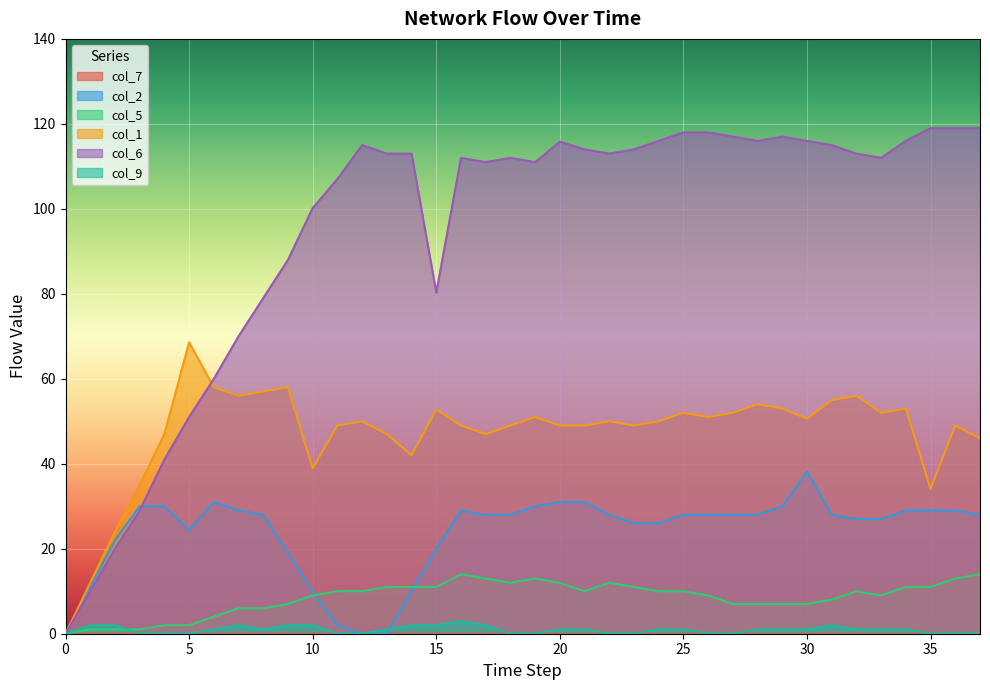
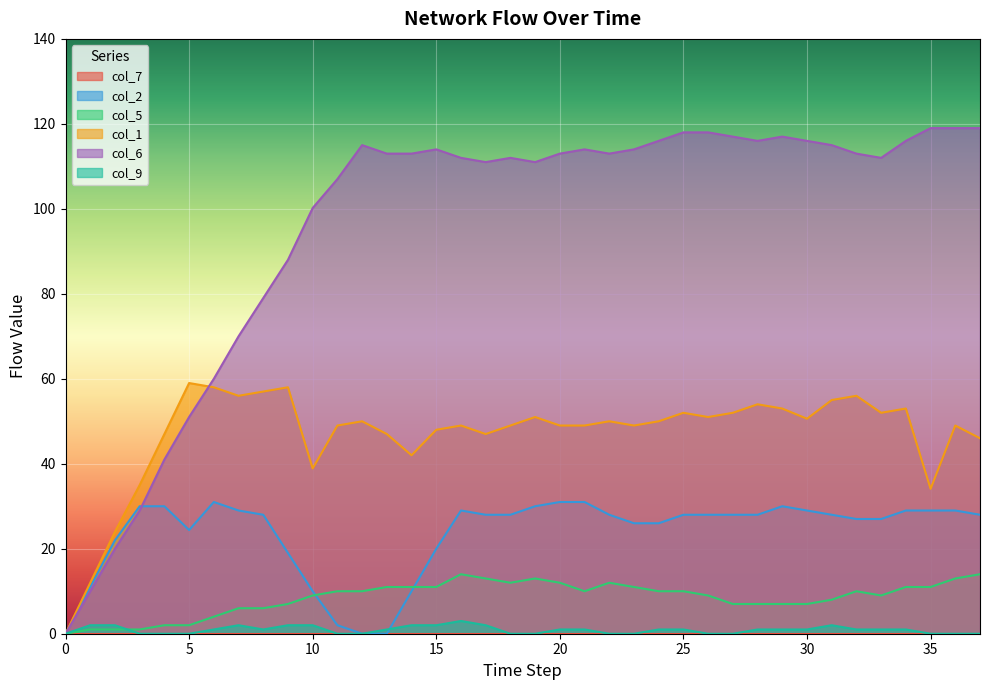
  {
    "col_7": {
      "10": 0,
      "15": 0,
      "20": 0,
      "25": 0,
      "30": 0
    },
    "col_2": {
      "5": 24,
      "10": 10,
      "15": 20,
      "20": 31,
      "25": 28,
-     "30": 38,
+     "30": 29,
      "35": 29
    },
    "col_1": {
-     "5": 69,
+     "5": 59,
      "10": 39,
-     "15": 53,
+     "15": 48,
      "20": 49,
      "25": 52,
      "30": 51,
      "35": 34
    },
    "col_6": {
      "5": 51,
      "10": 100,
-     "15": 80,
-     "20": 116,
+     "15": 114,
+     "20": 113,
      "25": 118,
      "30": 116,
      "35": 119
    }
  }
